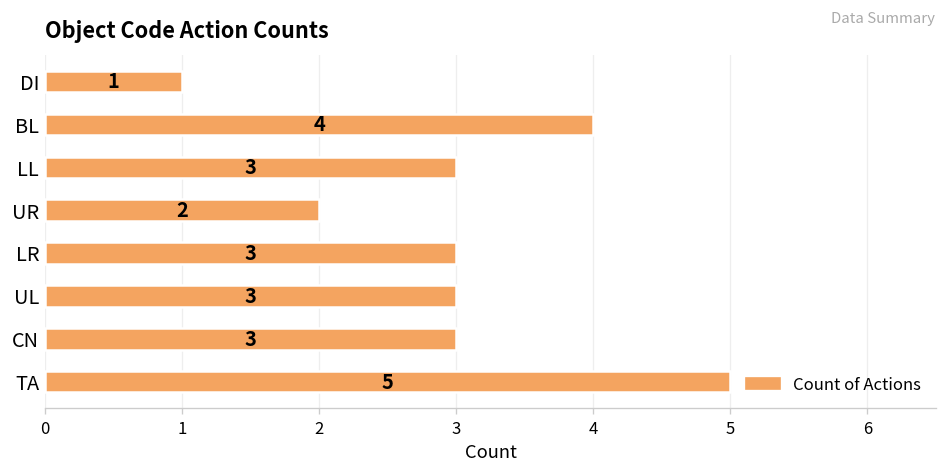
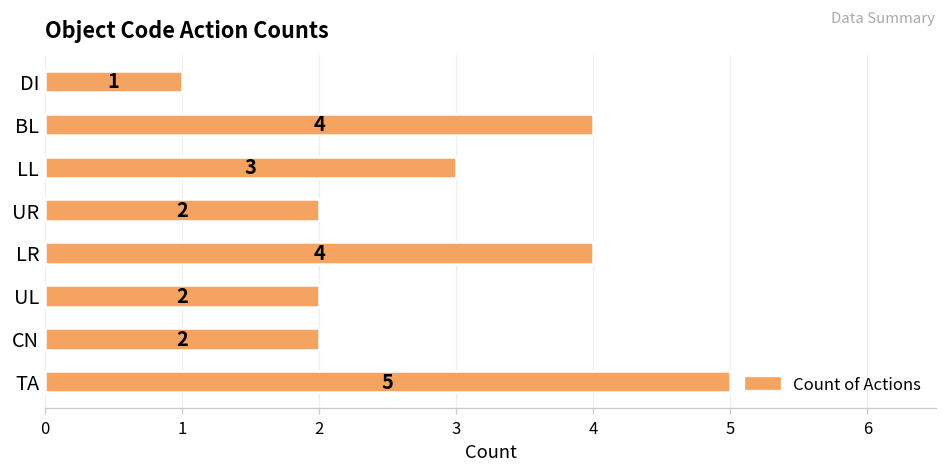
  {
    "DI": 1,
    "BL": 4,
    "LL": 3,
    "UR": 2,
-   "LR": 3,
-   "UL": 3,
-   "CN": 3,
+   "LR": 4,
+   "UL": 2,
+   "CN": 2,
    "TA": 5
  }
